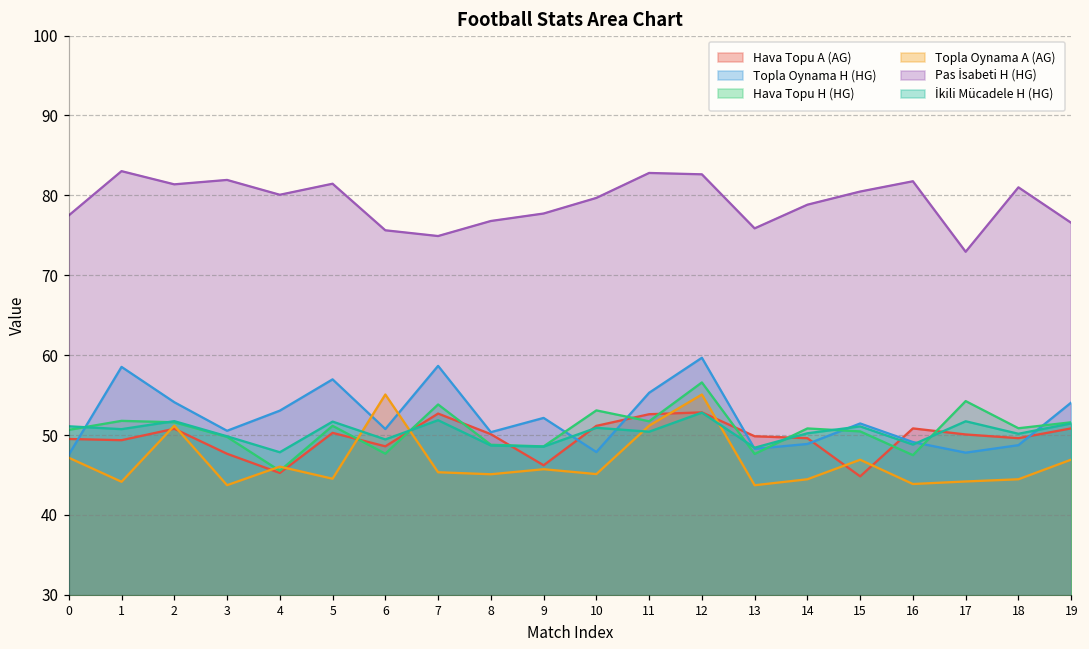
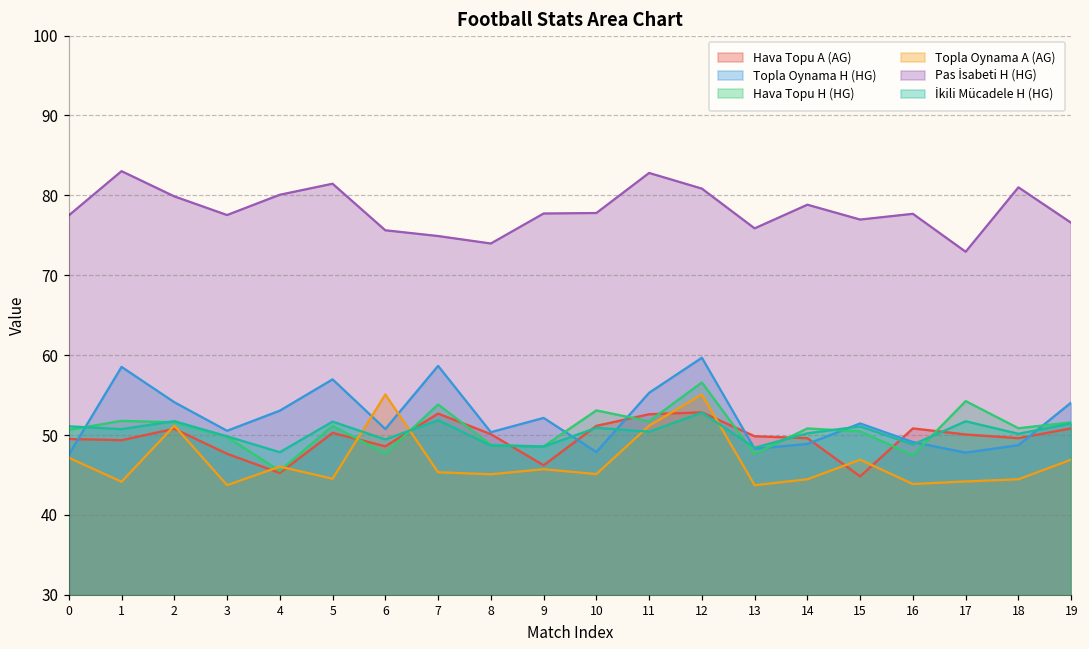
  {
    "Pas İsabeti H (HG)": {
      "0": 77,
      "1": 83,
-     "2": 81,
-     "3": 82,
+     "2": 80,
+     "3": 78,
      "4": 80,
      "5": 81,
      "6": 76,
      "7": 75,
-     "8": 77,
+     "8": 74,
      "9": 78,
-     "10": 80,
+     "10": 78,
      "11": 83,
-     "12": 83,
+     "12": 81,
      "13": 76,
      "14": 79,
-     "15": 80,
-     "16": 82,
+     "15": 77,
+     "16": 78,
      "17": 73,
      "18": 81,
      "19": 77
    }
  }
